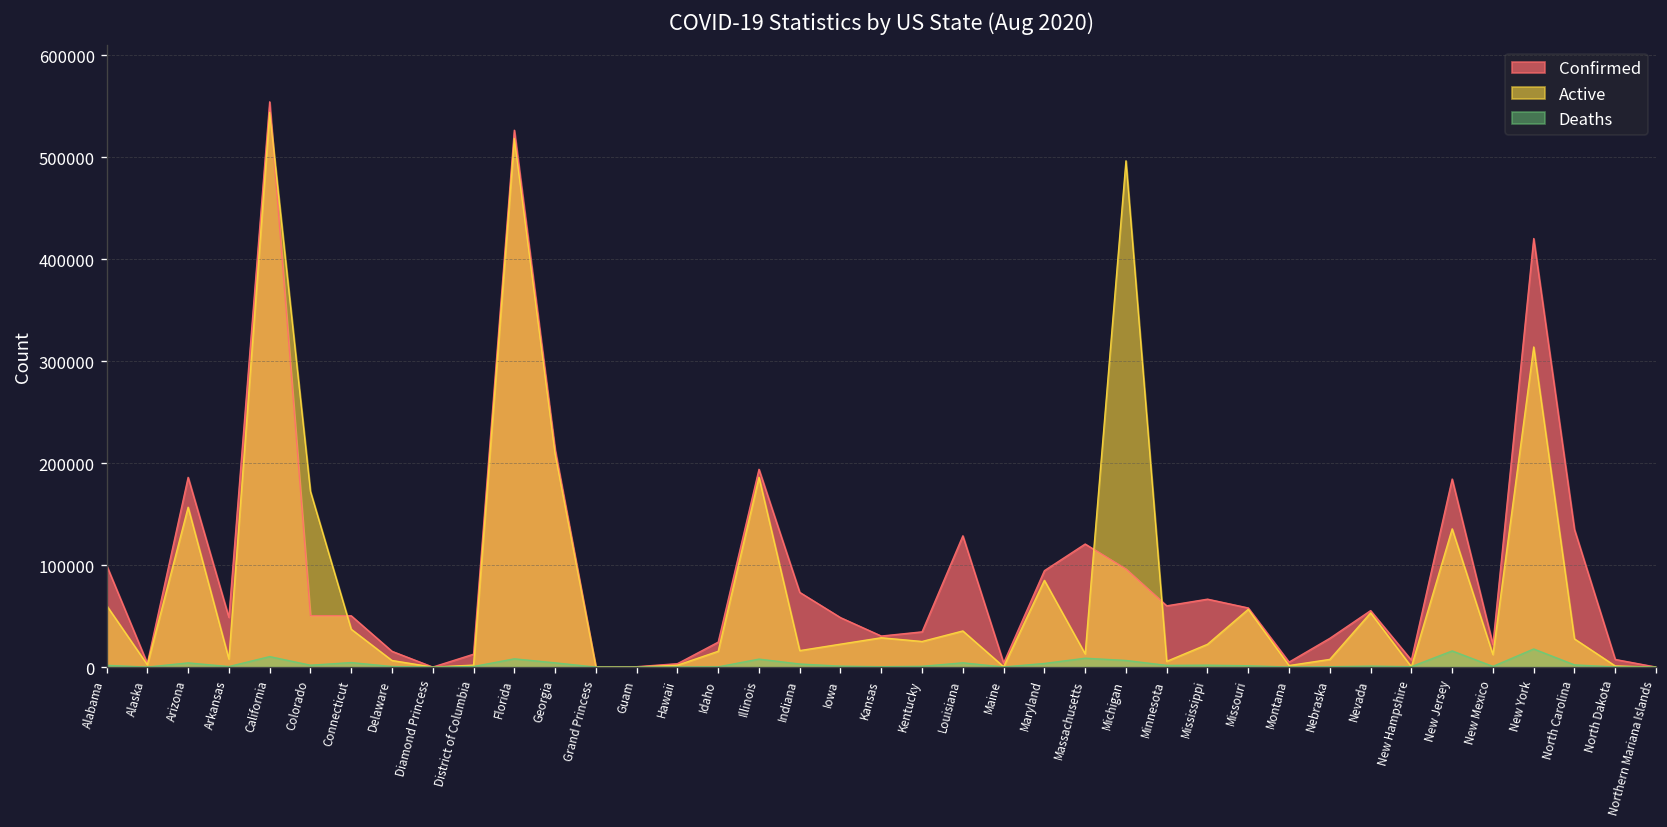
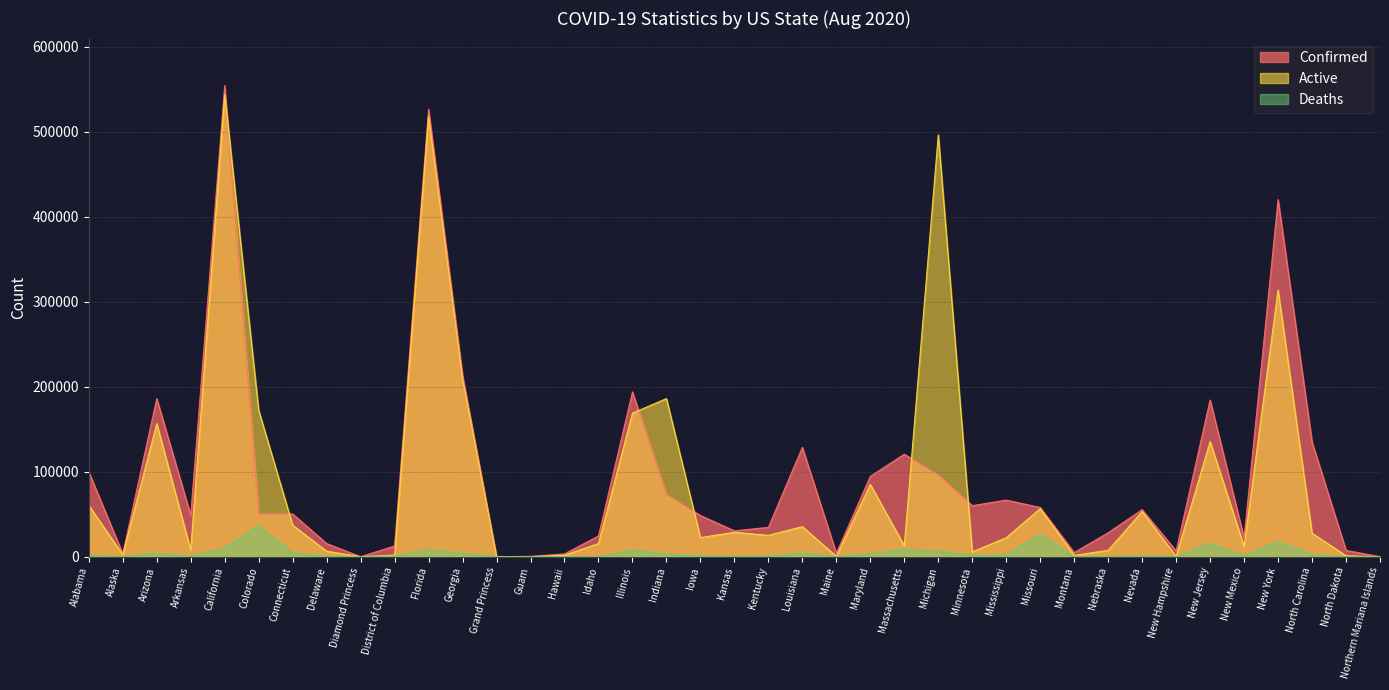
  {
    "Confirmed": {
      "Alabama": 100000,
      "Arizona": 190000,
      "Arkansas": 50000,
      "California": 550000,
      "Colorado": 50000,
      "Connecticut": 50000,
      "Delaware": 20000,
      "District of Columbia": 10000,
      "Florida": 530000,
      "Georgia": 210000,
      "Idaho": 20000,
      "Illinois": 190000,
      "Indiana": 70000,
      "Iowa": 50000,
      "Kentucky": 30000,
      "Louisiana": 130000,
      "Maine": 0,
      "Maryland": 90000,
      "Massachusetts": 120000,
      "Michigan": 100000,
      "Minnesota": 60000,
      "Mississippi": 70000,
      "Montana": 0,
      "Nebraska": 30000,
      "New Hampshire": 10000,
      "New Jersey": 180000,
      "New Mexico": 20000,
      "New York": 420000,
      "North Carolina": 130000,
      "North Dakota": 10000
    },
    "Active": {
      "Alabama": 60000,
      "Arizona": 160000,
      "Arkansas": 10000,
      "California": 540000,
      "Colorado": 170000,
      "Connecticut": 40000,
      "Delaware": 10000,
      "Florida": 520000,
      "Georgia": 210000,
      "Idaho": 20000,
-     "Illinois": 190000,
-     "Indiana": 20000,
+     "Illinois": 170000,
+     "Indiana": 190000,
      "Iowa": 20000,
      "Kentucky": 30000,
      "Louisiana": 40000,
      "Maryland": 90000,
      "Massachusetts": 10000,
      "Michigan": 500000,
      "Minnesota": 10000,
      "Mississippi": 20000,
      "Nebraska": 10000,
      "New Jersey": 140000,
      "New Mexico": 10000,
      "New York": 310000,
      "North Carolina": 30000
    },
    "Deaths": {
      "Alabama": 0,
      "Arizona": 0,
      "Arkansas": 0,
      "California": 10000,
-     "Colorado": 0,
+     "Colorado": 40000,
      "Connecticut": 0,
      "Delaware": 0,
      "Florida": 10000,
      "Georgia": 0,
      "Idaho": 0,
      "Illinois": 10000,
      "Indiana": 0,
      "Iowa": 0,
      "Kansas": 0,
      "Kentucky": 0,
      "Louisiana": 0,
      "Maryland": 0,
      "Massachusetts": 10000,
      "Michigan": 10000,
      "Minnesota": 0,
      "Mississippi": 0,
-     "Missouri": 0,
+     "Missouri": 30000,
      "Nebraska": 0,
      "Nevada": 0,
      "New Jersey": 20000,
      "New Mexico": 0,
      "New York": 20000,
      "North Carolina": 0
    }
  }
